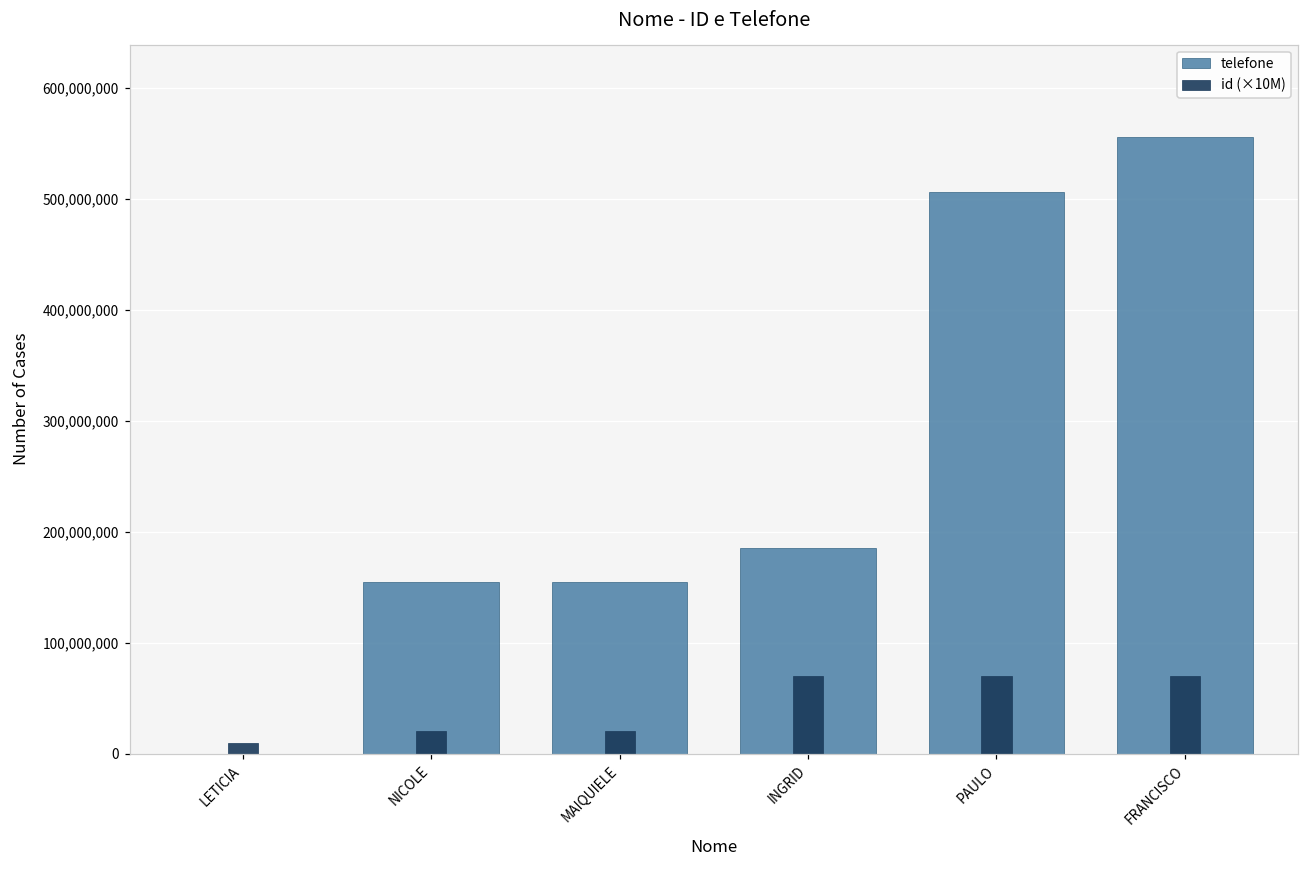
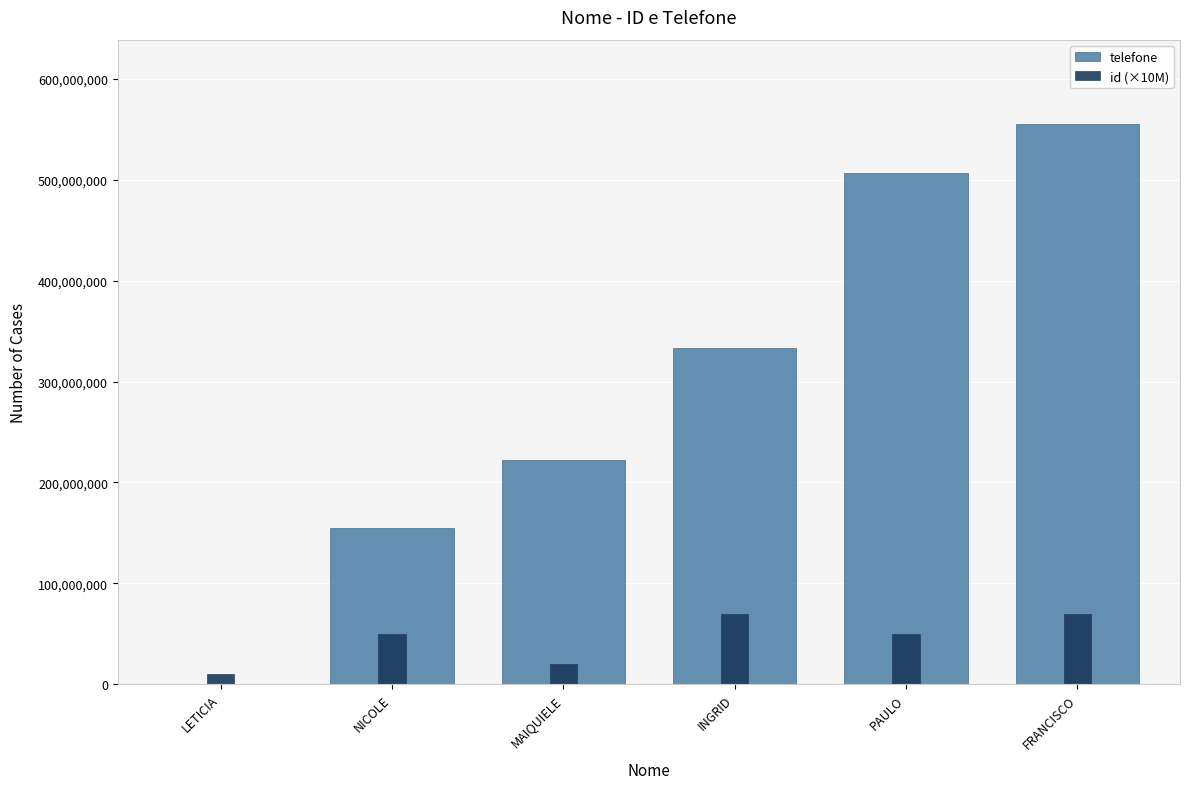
  {
    "telefone": {
      "LETICIA": "0",
      "NICOLE": "155,000,000",
-     "MAIQUIELE": "154,000,000",
-     "INGRID": "185,000,000",
+     "MAIQUIELE": "222,000,000",
+     "INGRID": "333,000,000",
      "PAULO": "506,000,000",
      "FRANCISCO": "556,000,000"
    },
    "id (×10M)": {
      "LETICIA": "10,000,000",
-     "NICOLE": "20,000,000",
-     "PAULO": "70,000,000"
+     "NICOLE": "50,000,000",
+     "PAULO": "50,000,000"
    }
  }
